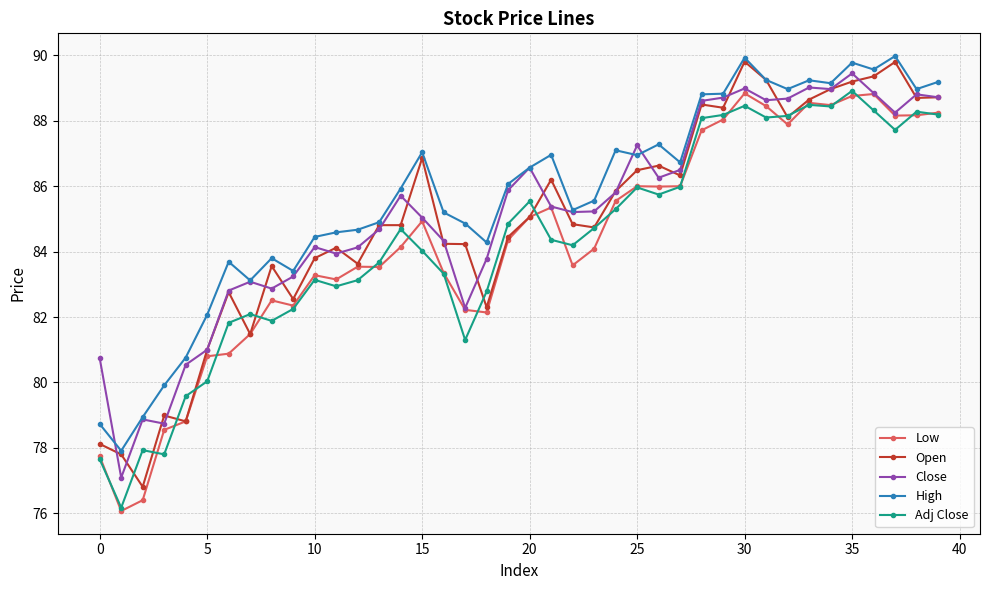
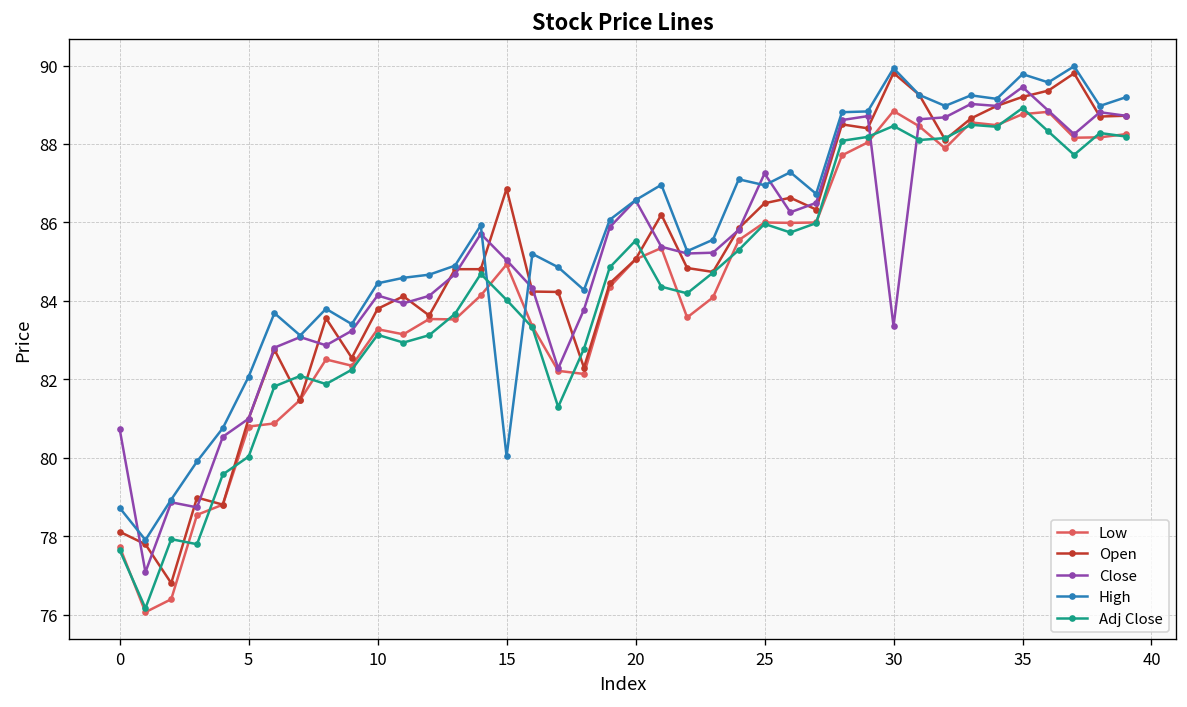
  {
    "Low": {
      "0": 77.7,
      "5": 80.8,
      "10": 83.3,
      "15": 84.9,
      "30": 88.8,
      "35": 88.8
    },
    "Open": {
      "0": 78.1,
      "10": 83.8,
      "15": 86.9,
      "25": 86.5,
      "30": 89.8,
      "35": 89.2
    },
    "Close": {
      "0": 80.7,
      "10": 84.1,
      "15": 85.0,
      "25": 87.2,
-     "30": 89.0,
+     "30": 83.4,
      "35": 89.4
    },
    "High": {
      "0": 78.7,
      "5": 82.1,
      "10": 84.4,
-     "15": 87.0,
+     "15": 80.0,
      "25": 86.9,
      "30": 89.9,
      "35": 89.8
    },
    "Adj Close": {
      "0": 77.7,
      "5": 80.0,
      "10": 83.1,
      "15": 84.0,
      "20": 85.5,
      "30": 88.5,
      "35": 88.9
    }
  }
